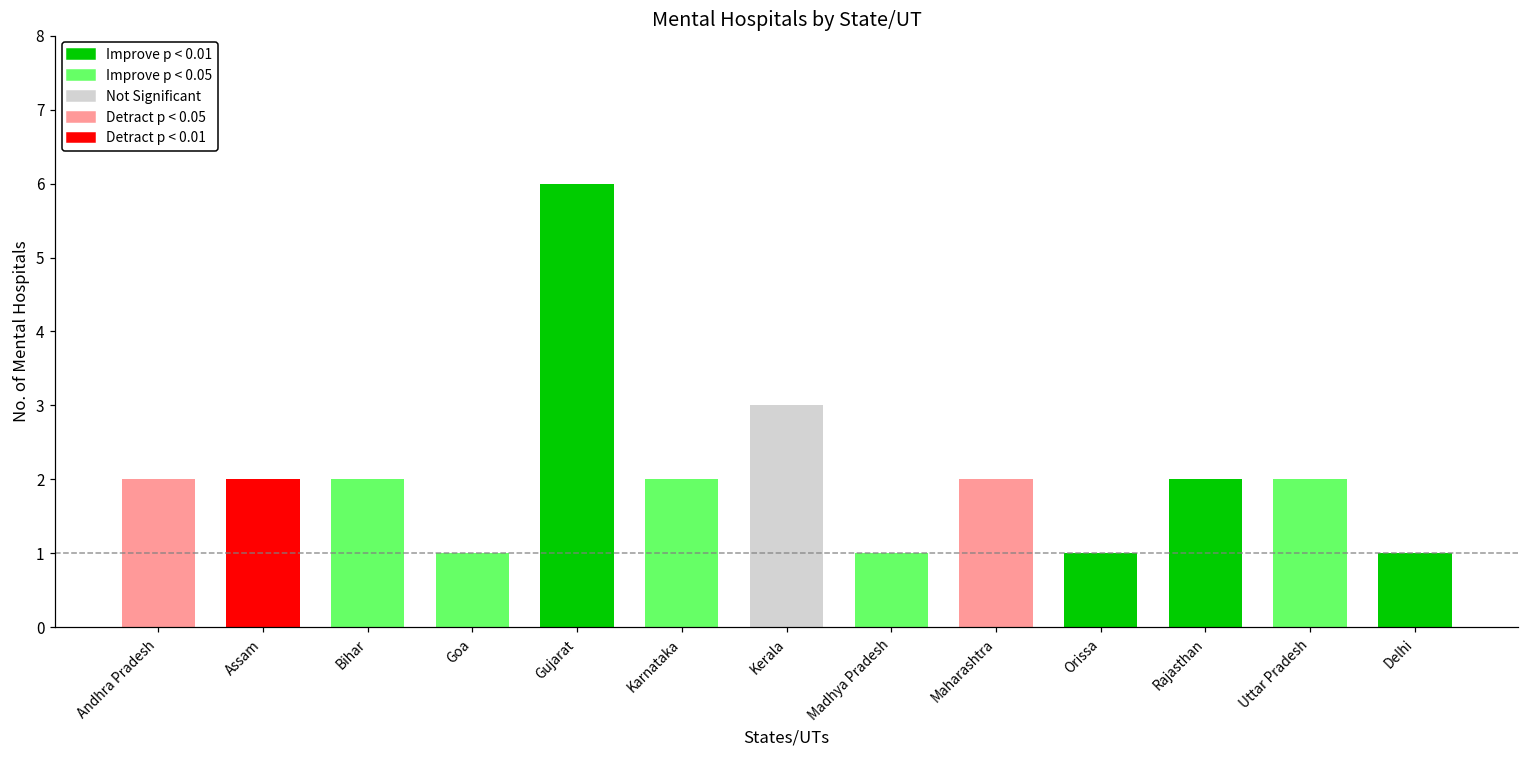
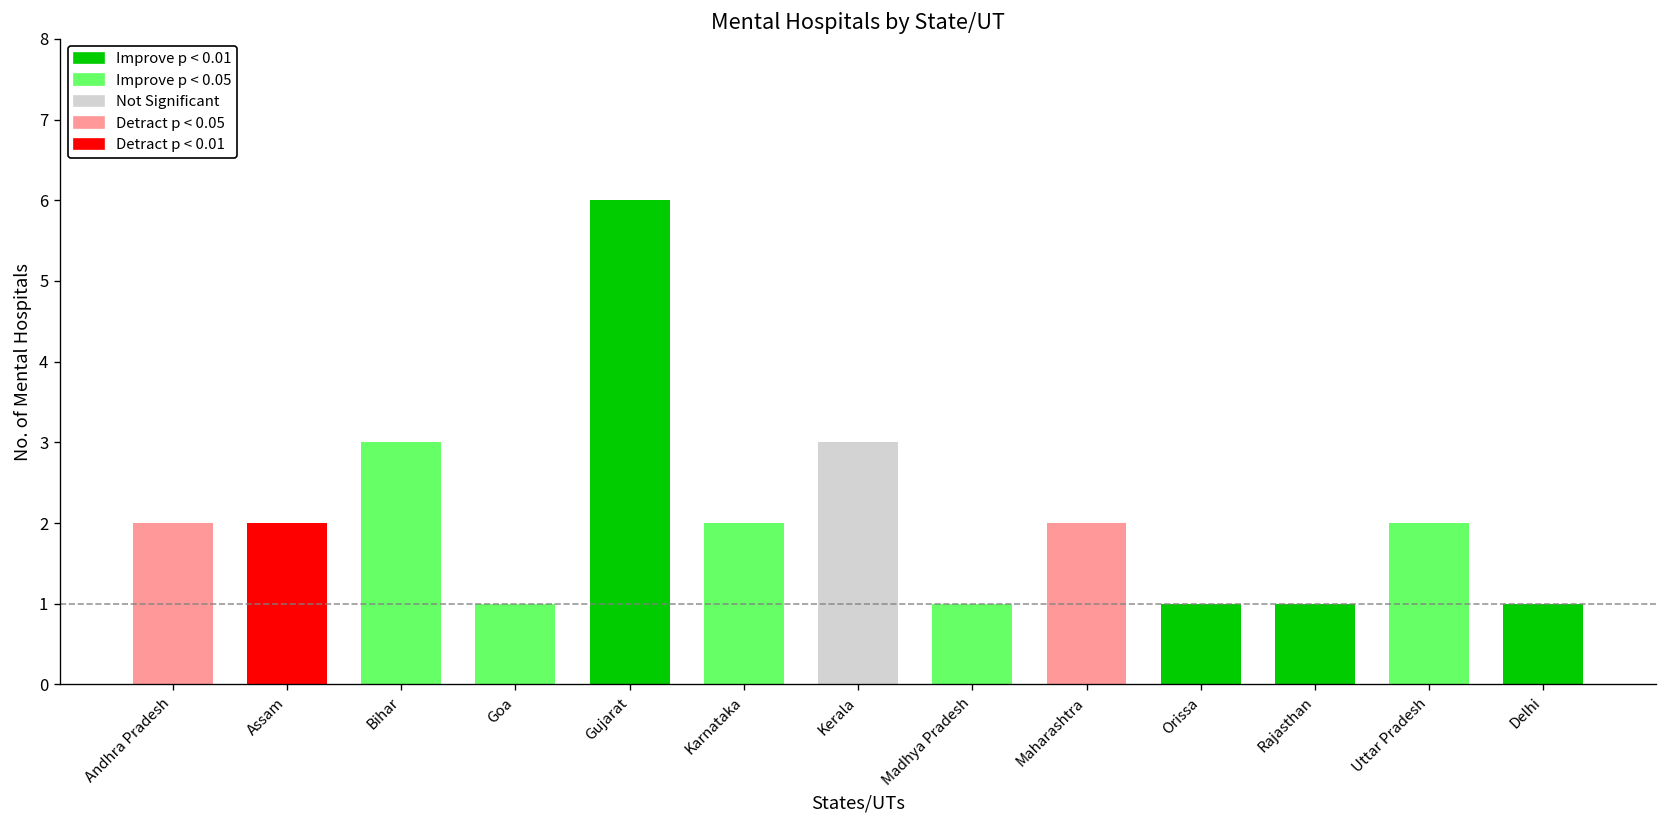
  {
    "Andhra Pradesh": 2,
    "Assam": 2,
-   "Bihar": 2,
+   "Bihar": 3,
    "Goa": 1,
    "Gujarat": 6,
    "Karnataka": 2,
    "Kerala": 3,
    "Madhya Pradesh": 1,
    "Maharashtra": 2,
    "Orissa": 1,
-   "Rajasthan": 2,
+   "Rajasthan": 1,
    "Uttar Pradesh": 2,
    "Delhi": 1
  }
